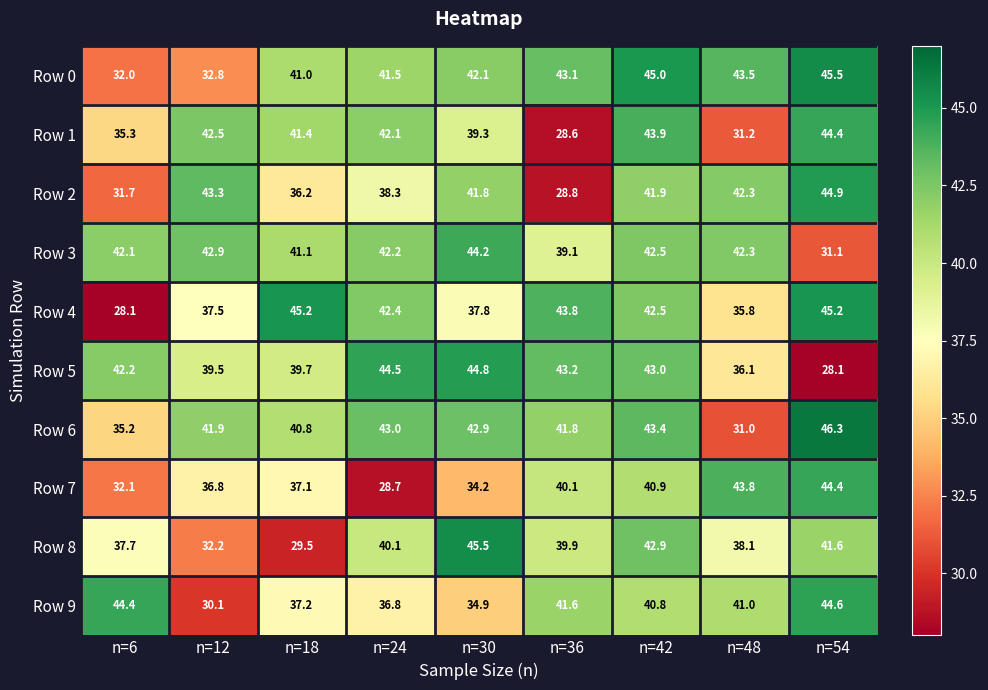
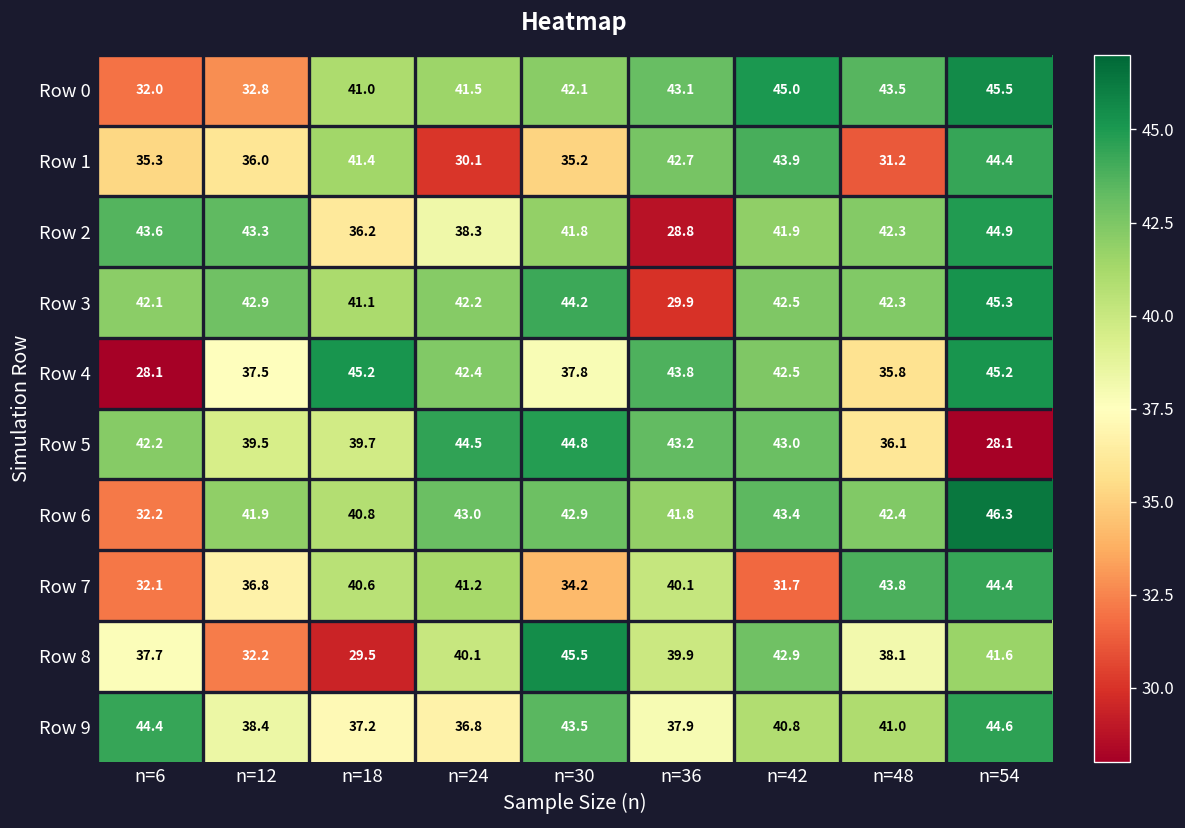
  {
    "Row 0": {
      "n=6": 32.0,
      "n=12": 32.8,
      "n=18": 41.0,
      "n=24": 41.5,
      "n=30": 42.1,
      "n=36": 43.1,
      "n=42": 45.0,
      "n=48": 43.5,
      "n=54": 45.5
    },
    "Row 1": {
      "n=6": 35.3,
-     "n=12": 42.5,
+     "n=12": 36.0,
      "n=18": 41.4,
-     "n=24": 42.1,
-     "n=30": 39.3,
-     "n=36": 28.6,
+     "n=24": 30.1,
+     "n=30": 35.2,
+     "n=36": 42.7,
      "n=42": 43.9,
      "n=48": 31.2,
      "n=54": 44.4
    },
    "Row 2": {
-     "n=6": 31.7,
+     "n=6": 43.6,
      "n=12": 43.3,
      "n=18": 36.2,
      "n=24": 38.3,
      "n=30": 41.8,
      "n=36": 28.8,
      "n=42": 41.9,
      "n=48": 42.3,
      "n=54": 44.9
    },
    "Row 3": {
      "n=6": 42.1,
      "n=12": 42.9,
      "n=18": 41.1,
      "n=24": 42.2,
      "n=30": 44.2,
-     "n=36": 39.1,
+     "n=36": 29.9,
      "n=42": 42.5,
      "n=48": 42.3,
-     "n=54": 31.1
+     "n=54": 45.3
    },
    "Row 4": {
      "n=6": 28.1,
      "n=12": 37.5,
      "n=18": 45.2,
      "n=24": 42.4,
      "n=30": 37.8,
      "n=36": 43.8,
      "n=42": 42.5,
      "n=48": 35.8,
      "n=54": 45.2
    },
    "Row 5": {
      "n=6": 42.2,
      "n=12": 39.5,
      "n=18": 39.7,
      "n=24": 44.5,
      "n=30": 44.8,
      "n=36": 43.2,
      "n=42": 43.0,
      "n=48": 36.1,
      "n=54": 28.1
    },
    "Row 6": {
-     "n=6": 35.2,
+     "n=6": 32.2,
      "n=12": 41.9,
      "n=18": 40.8,
      "n=24": 43.0,
      "n=30": 42.9,
      "n=36": 41.8,
      "n=42": 43.4,
-     "n=48": 31.0,
+     "n=48": 42.4,
      "n=54": 46.3
    },
    "Row 7": {
      "n=6": 32.1,
      "n=12": 36.8,
-     "n=18": 37.1,
-     "n=24": 28.7,
+     "n=18": 40.6,
+     "n=24": 41.2,
      "n=30": 34.2,
      "n=36": 40.1,
-     "n=42": 40.9,
+     "n=42": 31.7,
      "n=48": 43.8,
      "n=54": 44.4
    },
    "Row 8": {
      "n=6": 37.7,
      "n=12": 32.2,
      "n=18": 29.5,
      "n=24": 40.1,
      "n=30": 45.5,
      "n=36": 39.9,
      "n=42": 42.9,
      "n=48": 38.1,
      "n=54": 41.6
    },
    "Row 9": {
      "n=6": 44.4,
-     "n=12": 30.1,
+     "n=12": 38.4,
      "n=18": 37.2,
      "n=24": 36.8,
-     "n=30": 34.9,
-     "n=36": 41.6,
+     "n=30": 43.5,
+     "n=36": 37.9,
      "n=42": 40.8,
      "n=48": 41.0,
      "n=54": 44.6
    }
  }
